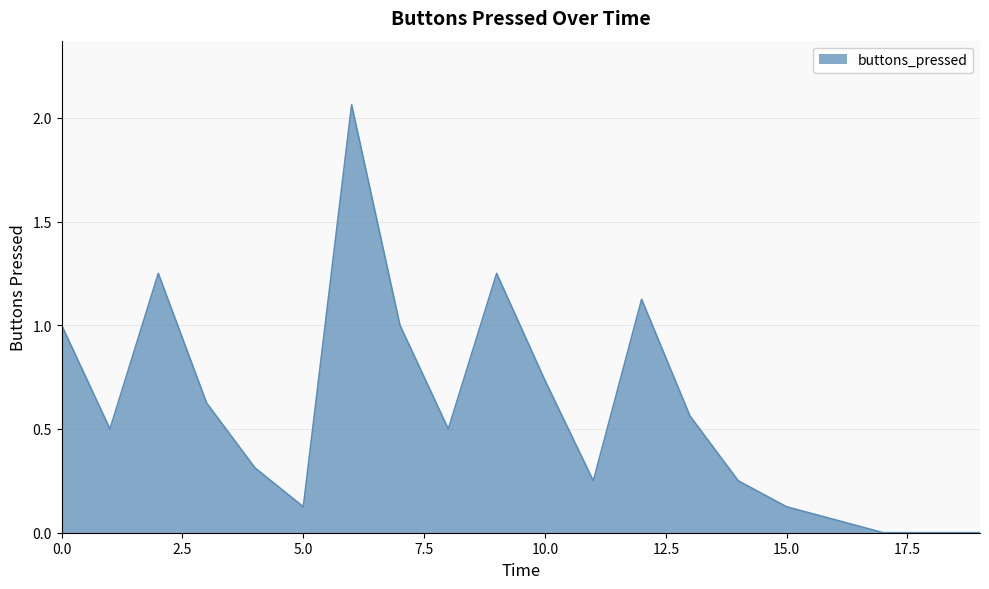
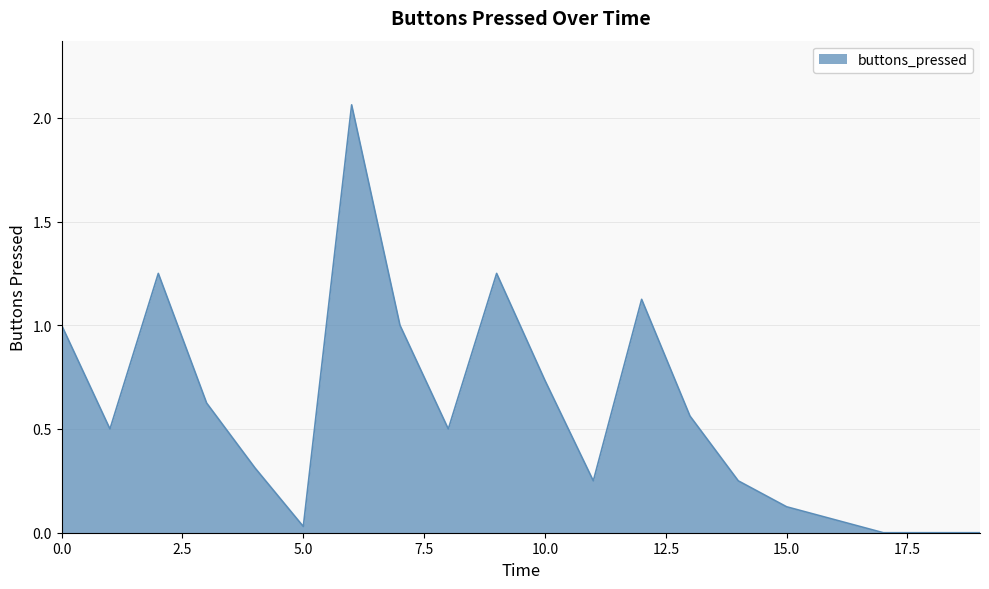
  {
    "0.0": 1.00,
-   "5.0": 0.13,
+   "5.0": 0.03,
    "10.0": 0.73,
    "15.0": 0.13
  }
